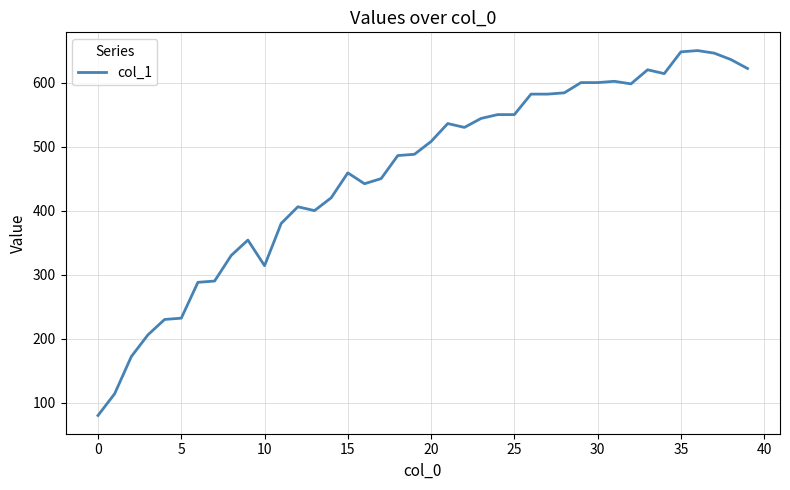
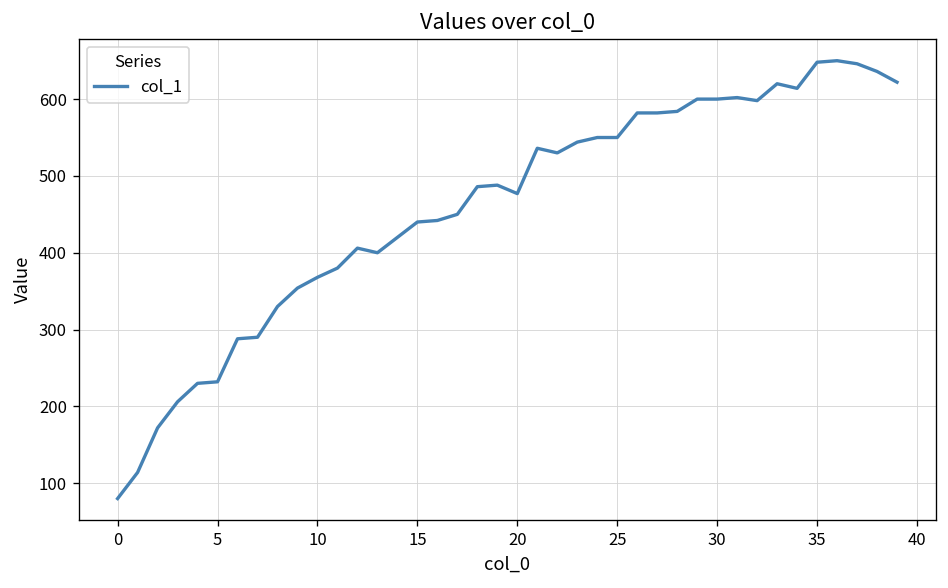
  {
    "0": 80,
    "5": 230,
-   "10": 310,
-   "15": 460,
-   "20": 510,
+   "10": 370,
+   "15": 440,
+   "20": 480,
    "25": 550,
    "30": 600,
    "35": 650
  }
